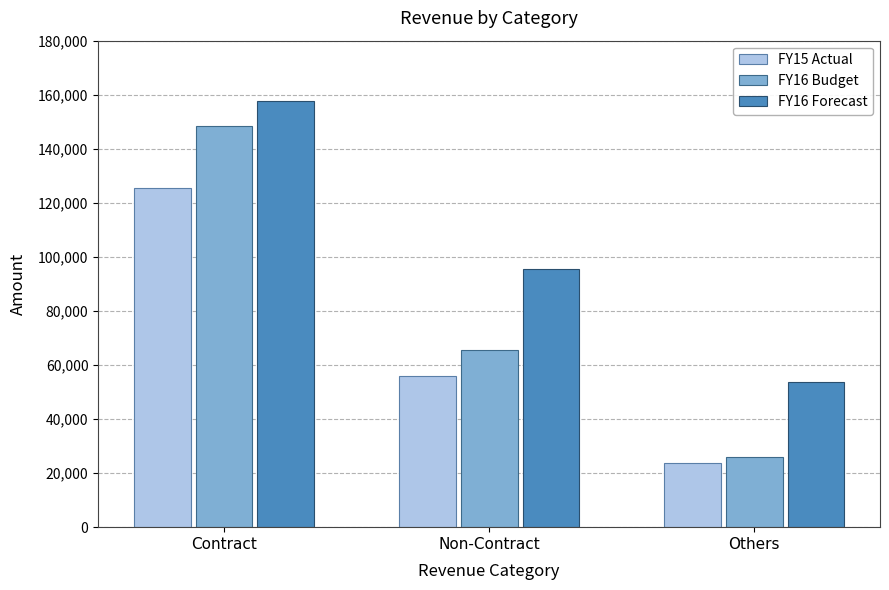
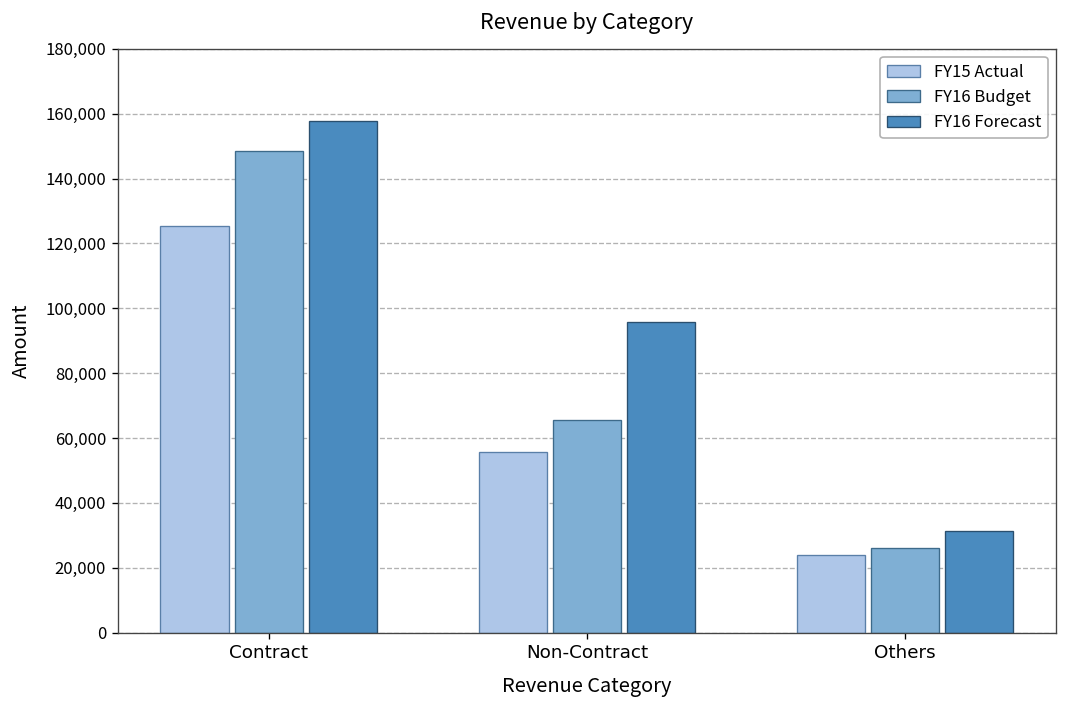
  {
    "FY16 Forecast": {
      "Contract": "158,000",
      "Non-Contract": "96,000",
-     "Others": "54,000"
+     "Others": "31,000"
    }
  }
